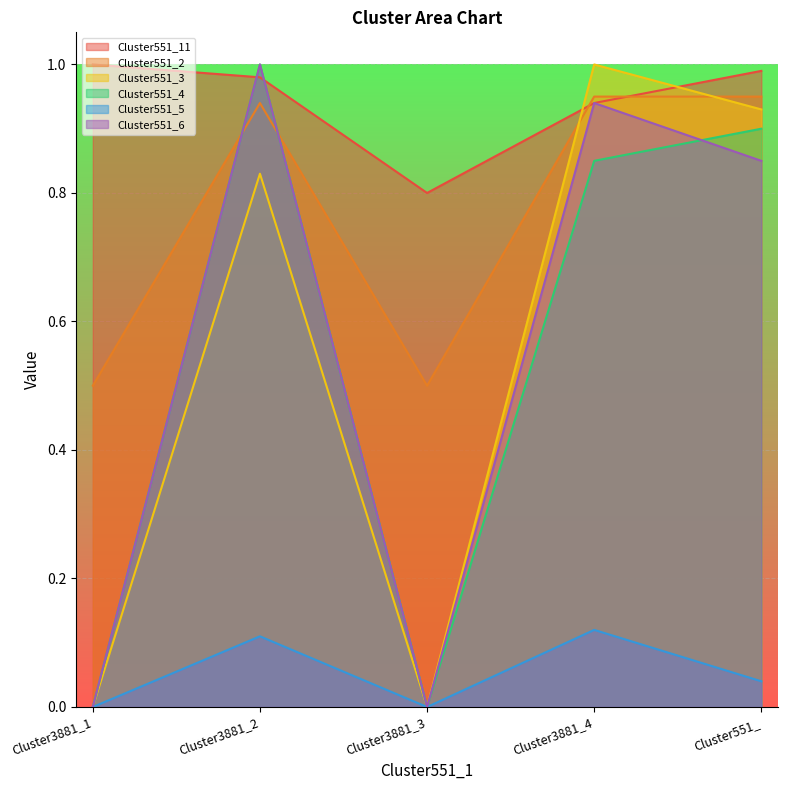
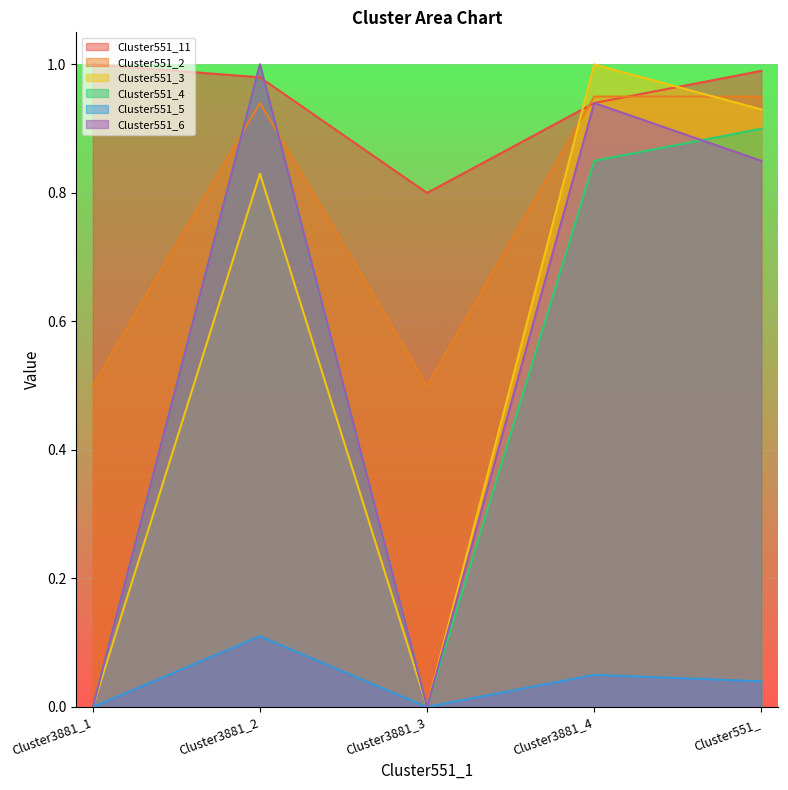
  {
    "Cluster551_4": {
      "Cluster3881_4": 0.85,
      "Cluster551_": 0.90
    },
    "Cluster551_5": {
      "Cluster3881_2": 0.11,
-     "Cluster3881_4": 0.12,
+     "Cluster3881_4": 0.05,
      "Cluster551_": 0.04
    },
    "Cluster551_6": {
      "Cluster551_": 0.85
    }
  }
